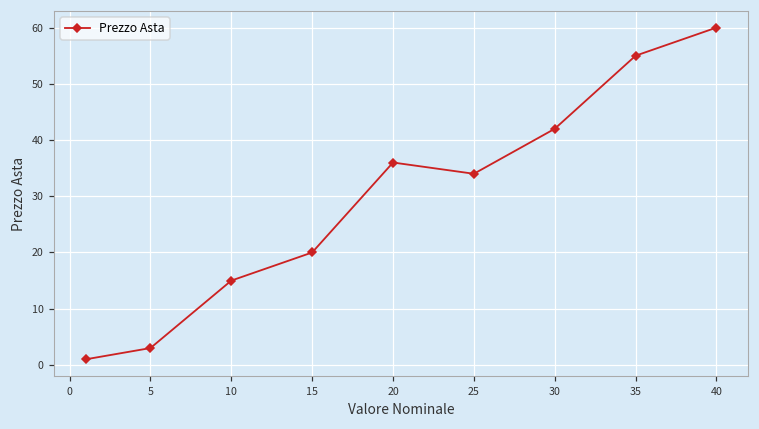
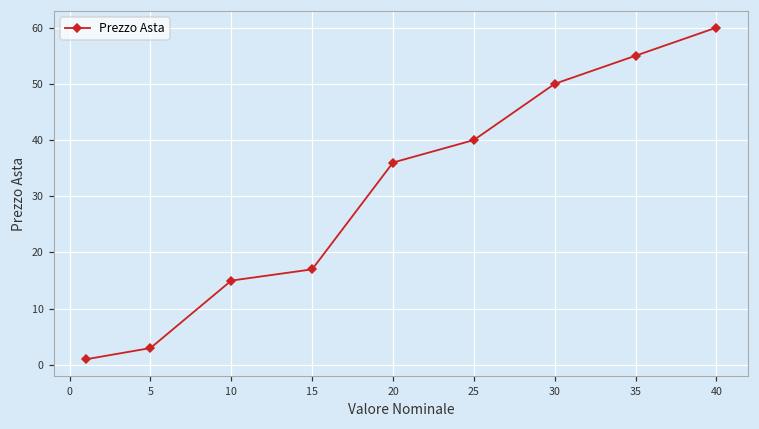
  {
    "5": 3,
    "10": 15,
-   "15": 20,
+   "15": 17,
    "20": 36,
-   "25": 34,
-   "30": 42,
+   "25": 40,
+   "30": 50,
    "35": 55,
    "40": 60
  }
